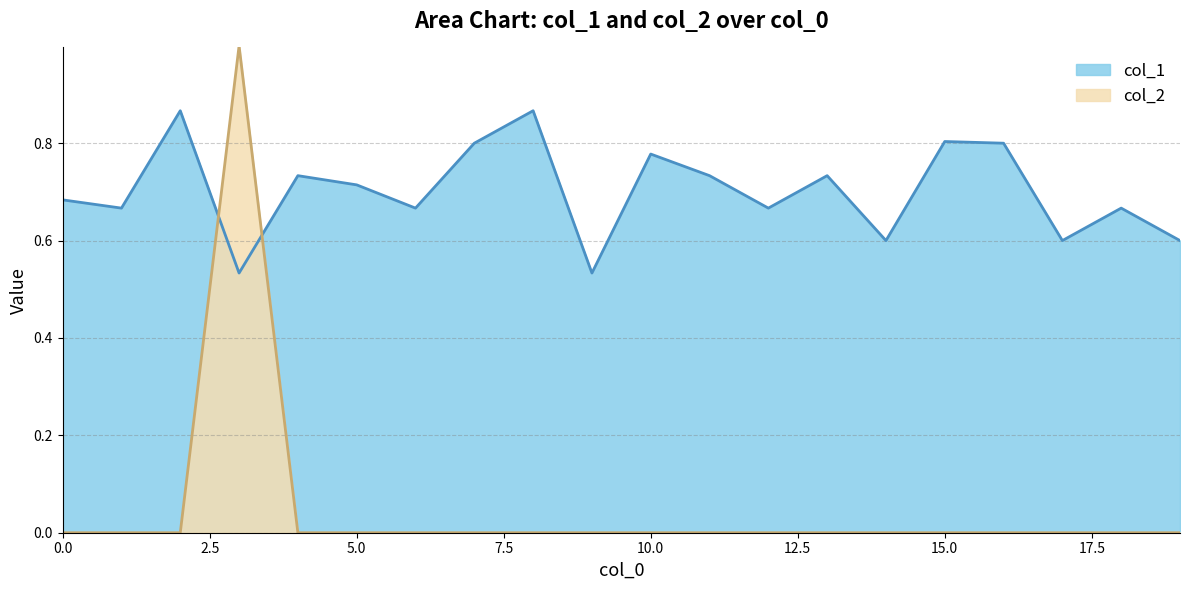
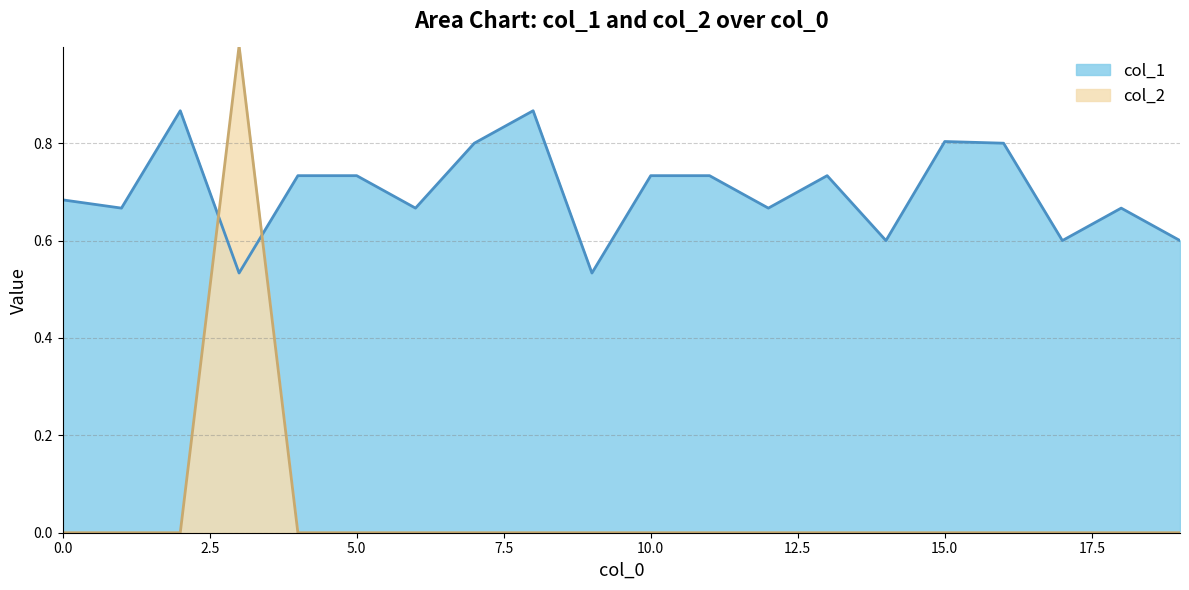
  {
    "col_1": {
      "0.0": 0.68,
-     "5.0": 0.71,
-     "10.0": 0.78,
+     "5.0": 0.73,
+     "10.0": 0.73,
      "15.0": 0.80
    },
    "col_2": {
      "0.0": 0.00,
      "5.0": 0.00,
      "10.0": 0.00,
      "15.0": 0.00
    }
  }
